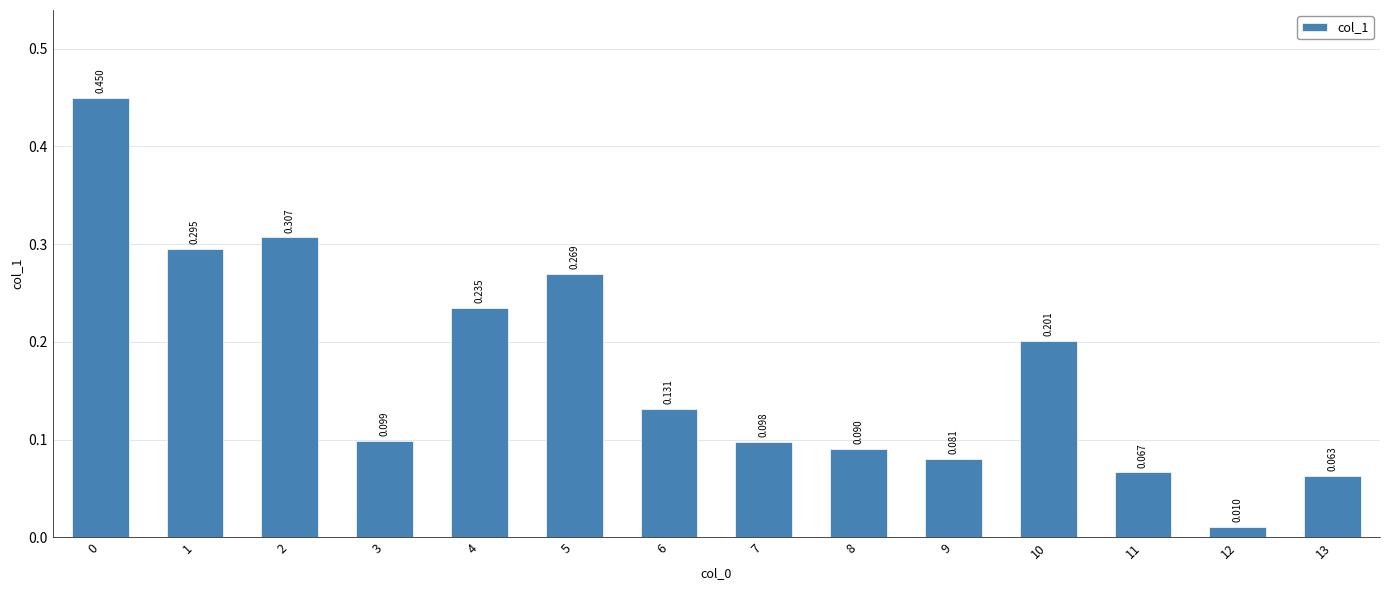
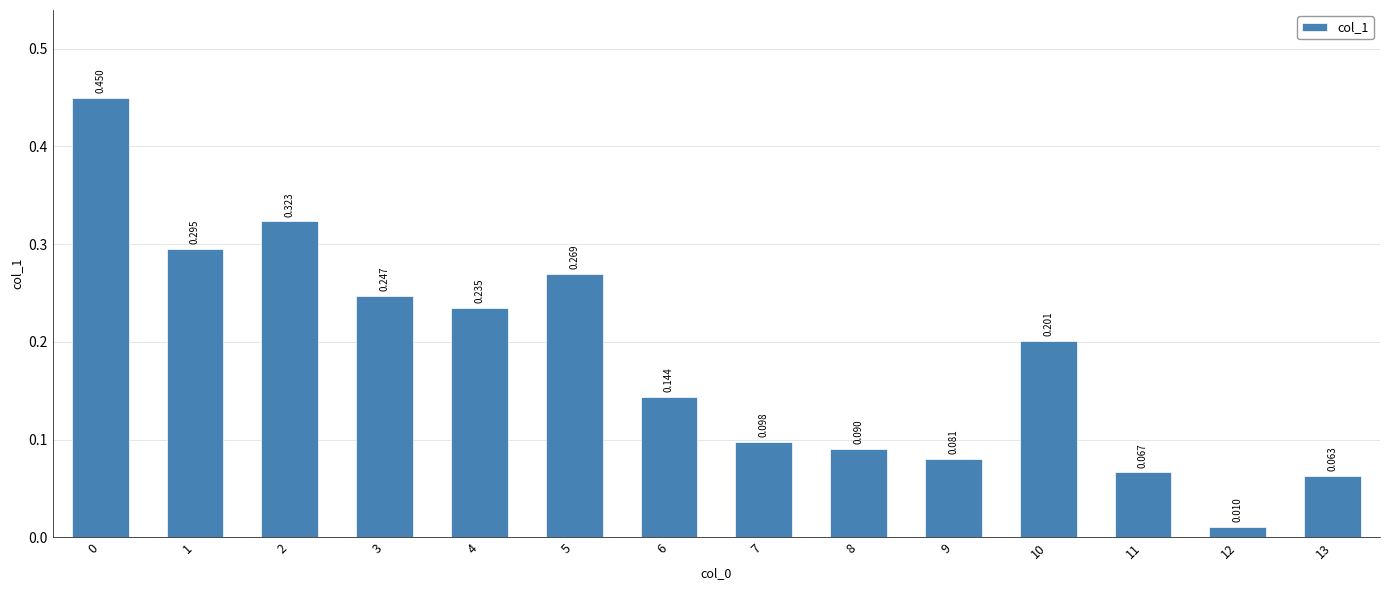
  {
    "0": 0.450,
    "1": 0.295,
-   "2": 0.307,
-   "3": 0.099,
+   "2": 0.323,
+   "3": 0.247,
    "4": 0.235,
    "5": 0.269,
-   "6": 0.131,
+   "6": 0.144,
    "7": 0.098,
    "8": 0.090,
    "9": 0.081,
    "10": 0.201,
    "11": 0.067,
    "12": 0.010,
    "13": 0.063
  }
